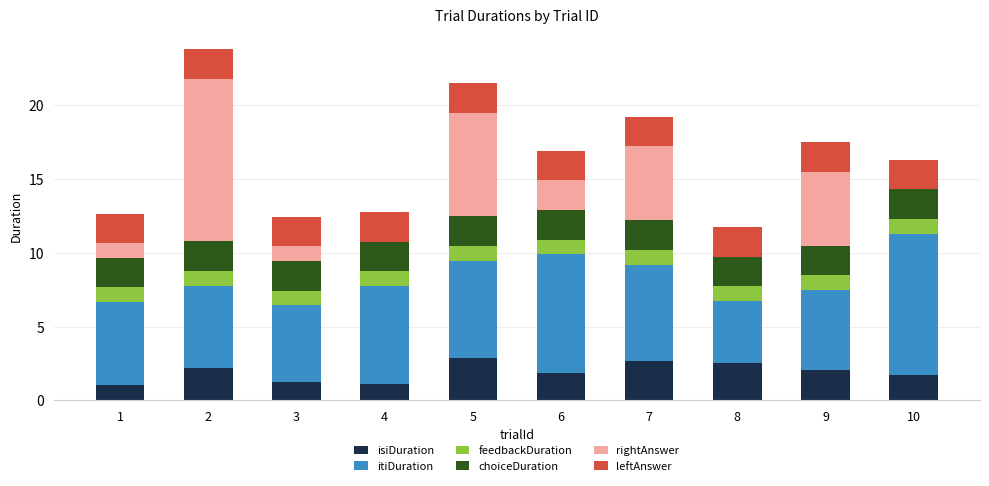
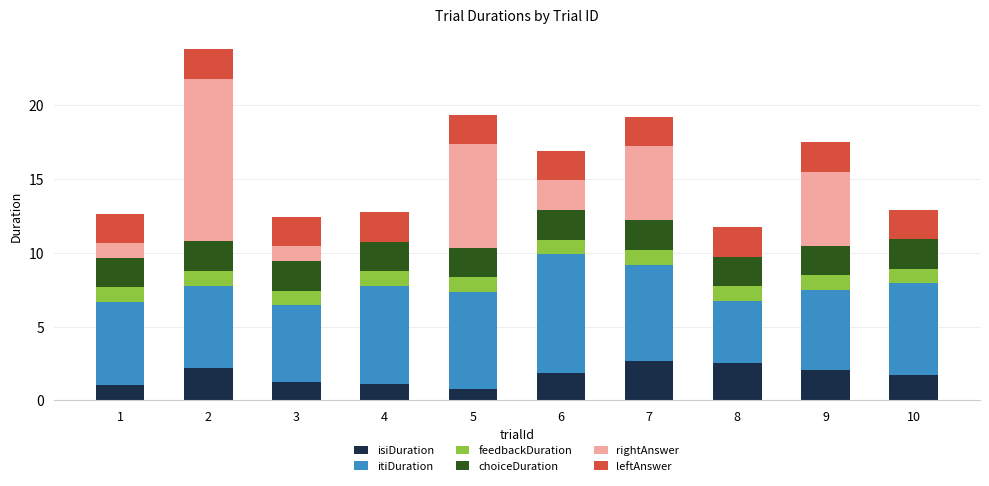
  {
    "isiDuration": {
      "1": 1.0,
      "2": 2.2,
      "3": 1.2,
      "4": 1.1,
-     "5": 2.9,
+     "5": 0.8,
      "6": 1.9,
      "7": 2.7,
      "8": 2.5,
      "9": 2.0,
      "10": 1.7
    },
    "itiDuration": {
      "1": 5.6,
      "2": 5.6,
      "3": 5.2,
      "4": 6.6,
      "5": 6.6,
      "6": 8.0,
      "7": 6.5,
      "8": 4.2,
      "9": 5.4,
-     "10": 9.6
+     "10": 6.2
    },
    "feedbackDuration": {
      "1": 1.0,
      "2": 1.0,
      "3": 1.0,
      "4": 1.0,
      "5": 1.0,
      "6": 1.0,
      "7": 1.0,
      "8": 1.0,
      "9": 1.0,
      "10": 1.0
    },
    "choiceDuration": {
      "1": 2.0,
      "2": 2.0,
      "3": 2.0,
      "4": 2.0,
      "5": 2.0,
      "6": 2.0,
      "7": 2.0,
      "8": 2.0,
      "9": 2.0,
      "10": 2.0
    },
    "rightAnswer": {
      "1": 1.0,
      "2": 11.0,
      "3": 1.0,
      "4": 0.0,
      "5": 7.0,
      "6": 2.0,
      "7": 5.0,
      "8": 0.0,
      "9": 5.0,
      "10": 0.0
    },
    "leftAnswer": {
      "1": 2.0,
      "2": 2.0,
      "3": 2.0,
      "4": 2.0,
      "5": 2.0,
      "6": 2.0,
      "7": 2.0,
      "8": 2.0,
      "9": 2.0,
      "10": 2.0
    }
  }
